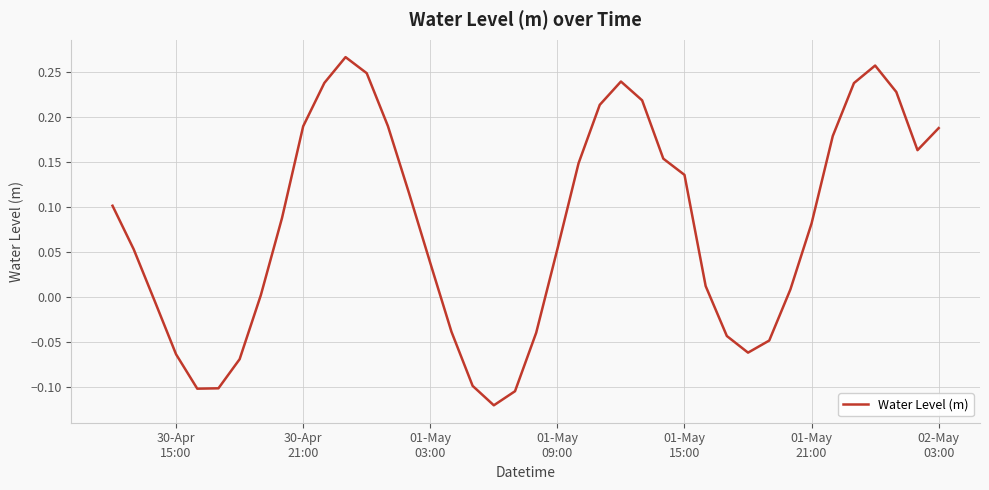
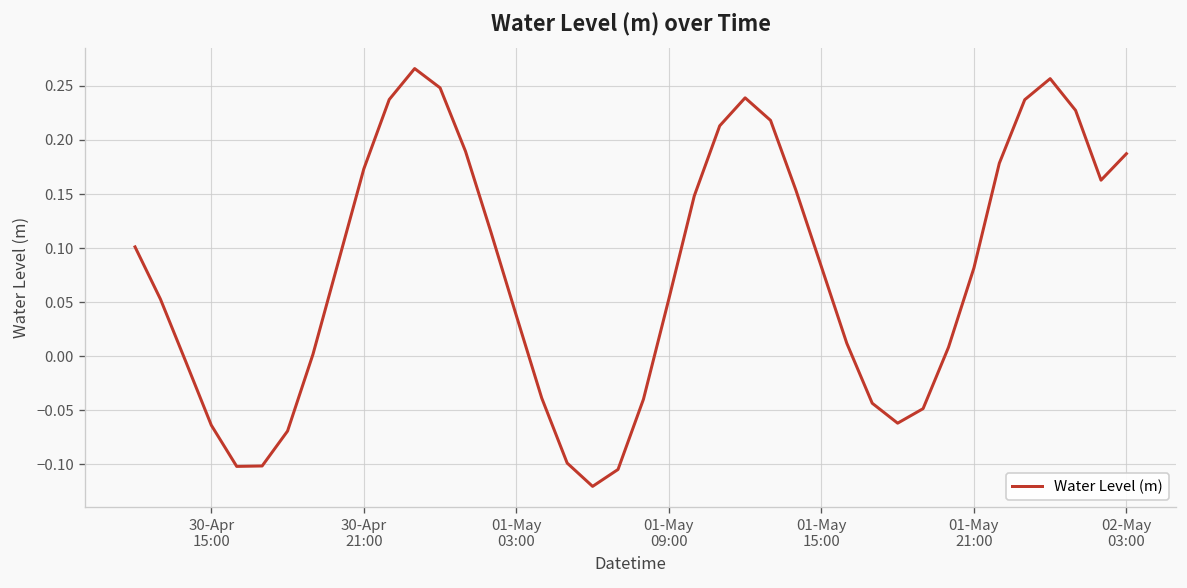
  {
    "30-Apr 15:00": -0.06,
-   "30-Apr 21:00": 0.19,
+   "30-Apr 21:00": 0.17,
    "01-May 03:00": 0.04,
    "01-May 09:00": 0.05,
-   "01-May 15:00": 0.14,
+   "01-May 15:00": 0.08,
    "01-May 21:00": 0.08,
    "02-May 03:00": 0.19
  }
